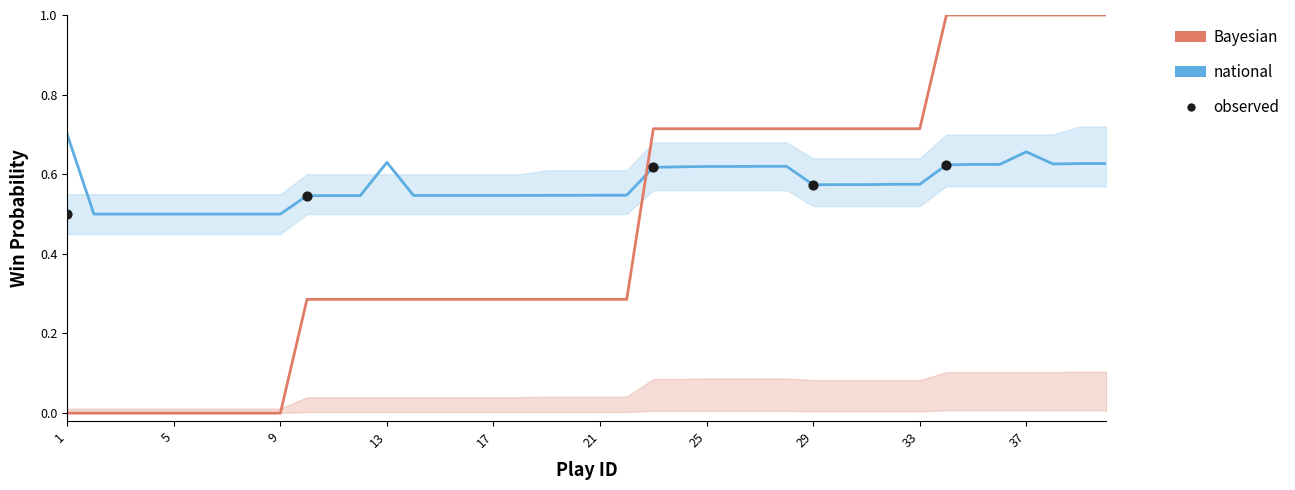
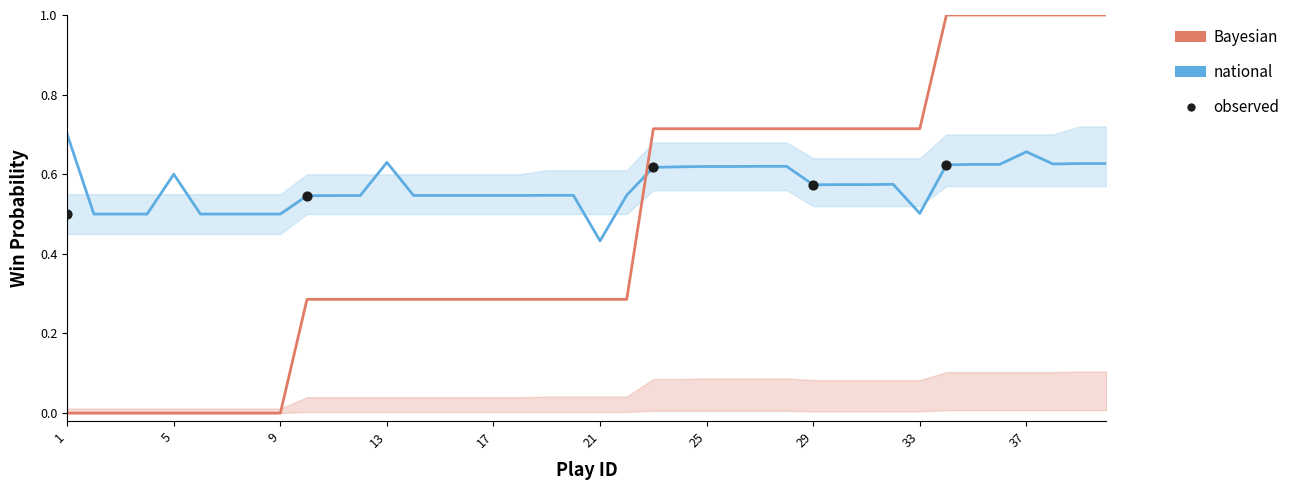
  {
    "national": {
      "1": 0.70,
-     "5": 0.5,
+     "5": 0.6,
      "9": 0.50,
      "13": 0.63,
      "17": 0.55,
-     "21": 0.55,
+     "21": 0.43,
      "25": 0.62,
-     "33": 0.57,
+     "33": 0.50,
      "37": 0.66
    }
  }
